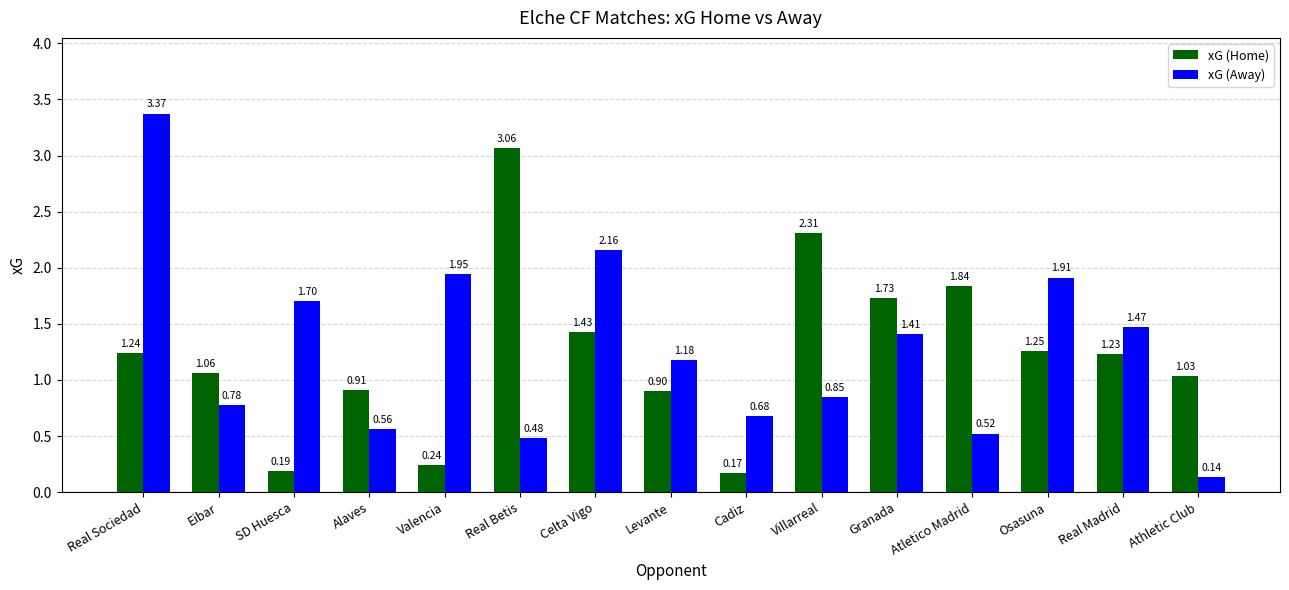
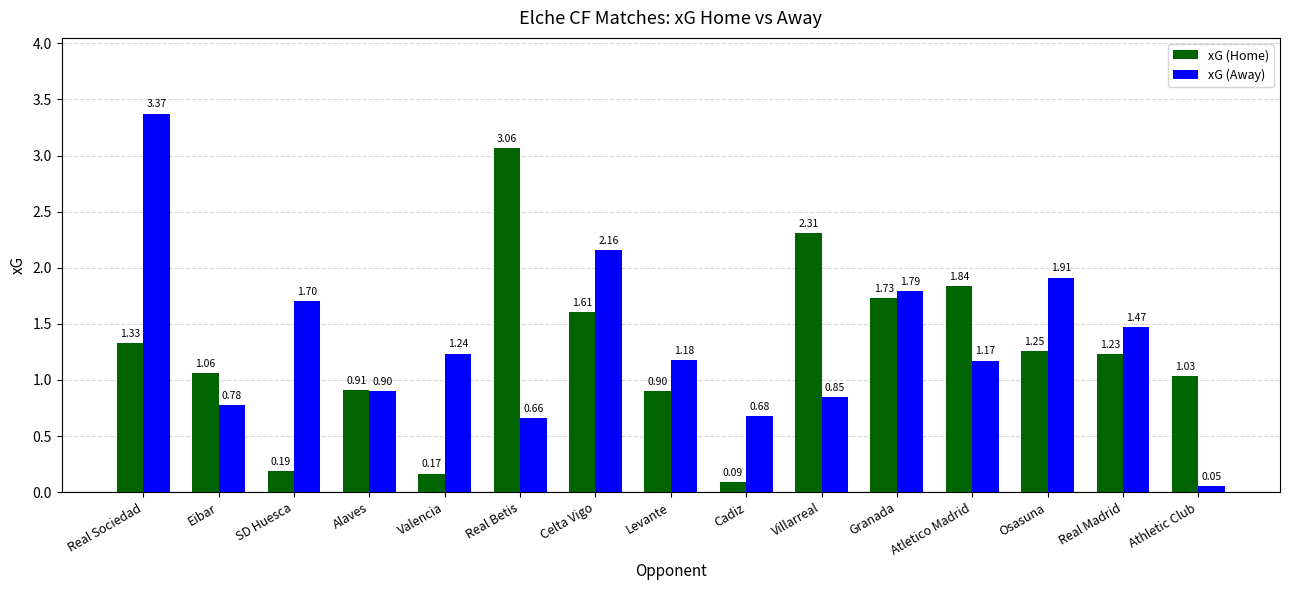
  {
    "xG (Home)": {
-     "Real Sociedad": 1.24,
+     "Real Sociedad": 1.33,
      "Eibar": 1.06,
      "SD Huesca": 0.19,
      "Alaves": 0.91,
-     "Valencia": 0.24,
+     "Valencia": 0.17,
      "Real Betis": 3.06,
-     "Celta Vigo": 1.43,
+     "Celta Vigo": 1.61,
      "Levante": 0.90,
-     "Cadiz": 0.17,
+     "Cadiz": 0.09,
      "Villarreal": 2.31,
      "Granada": 1.73,
      "Atletico Madrid": 1.84,
      "Osasuna": 1.25,
      "Real Madrid": 1.23,
      "Athletic Club": 1.03
    },
    "xG (Away)": {
      "Real Sociedad": 3.37,
      "Eibar": 0.78,
      "SD Huesca": 1.70,
-     "Alaves": 0.56,
-     "Valencia": 1.95,
-     "Real Betis": 0.48,
+     "Alaves": 0.90,
+     "Valencia": 1.24,
+     "Real Betis": 0.66,
      "Celta Vigo": 2.16,
      "Levante": 1.18,
      "Cadiz": 0.68,
      "Villarreal": 0.85,
-     "Granada": 1.41,
-     "Atletico Madrid": 0.52,
+     "Granada": 1.79,
+     "Atletico Madrid": 1.17,
      "Osasuna": 1.91,
      "Real Madrid": 1.47,
-     "Athletic Club": 0.14
+     "Athletic Club": 0.05
    }
  }
